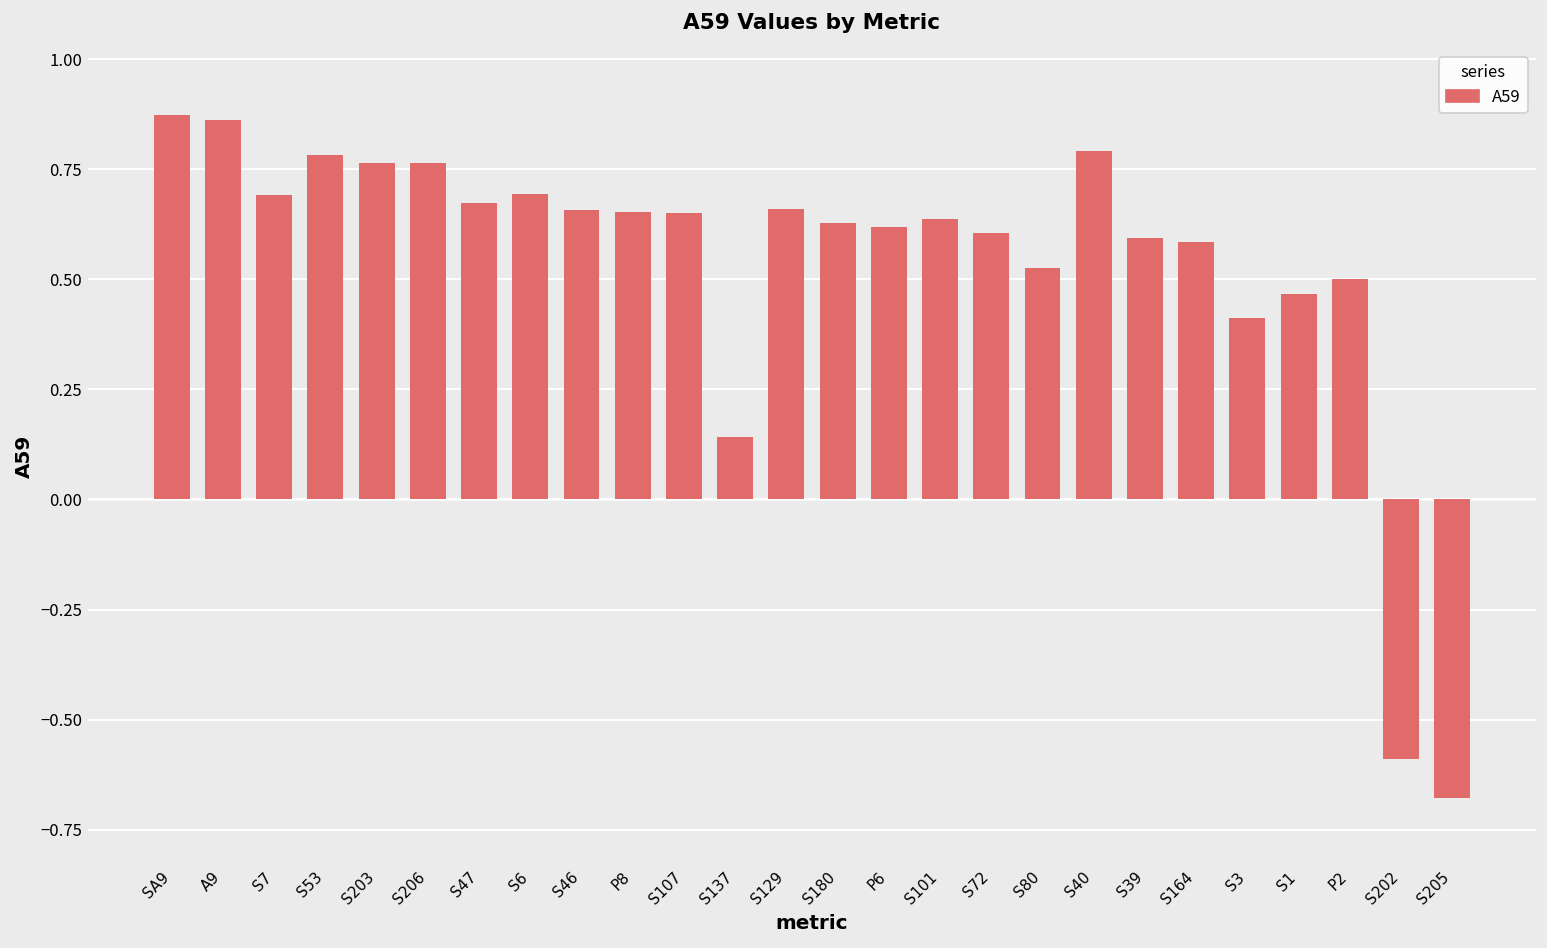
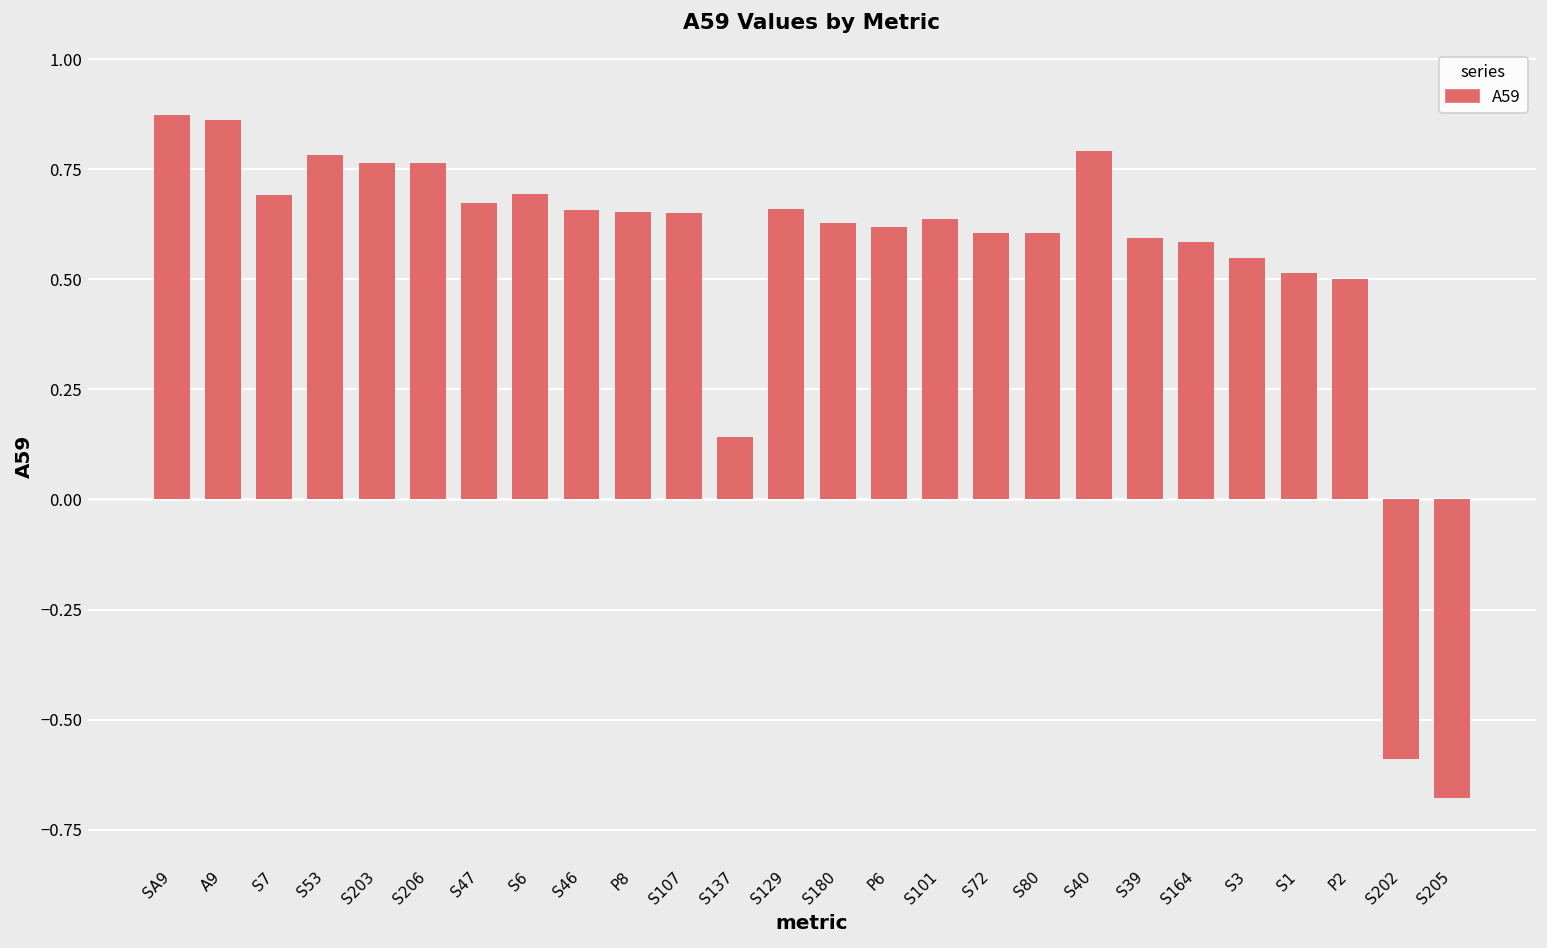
  {
    "SA9": 0.87,
    "A9": 0.86,
    "S7": 0.69,
    "S53": 0.78,
    "S203": 0.76,
    "S206": 0.76,
    "S47": 0.67,
    "S6": 0.70,
    "S46": 0.66,
    "P8": 0.65,
    "S107": 0.65,
    "S137": 0.14,
    "S129": 0.66,
    "S180": 0.63,
    "P6": 0.62,
    "S101": 0.64,
    "S72": 0.61,
-   "S80": 0.53,
+   "S80": 0.60,
    "S40": 0.79,
    "S39": 0.59,
    "S164": 0.59,
-   "S3": 0.41,
-   "S1": 0.47,
+   "S3": 0.55,
+   "S1": 0.52,
    "P2": 0.50,
    "S202": -0.59,
    "S205": -0.68
  }
